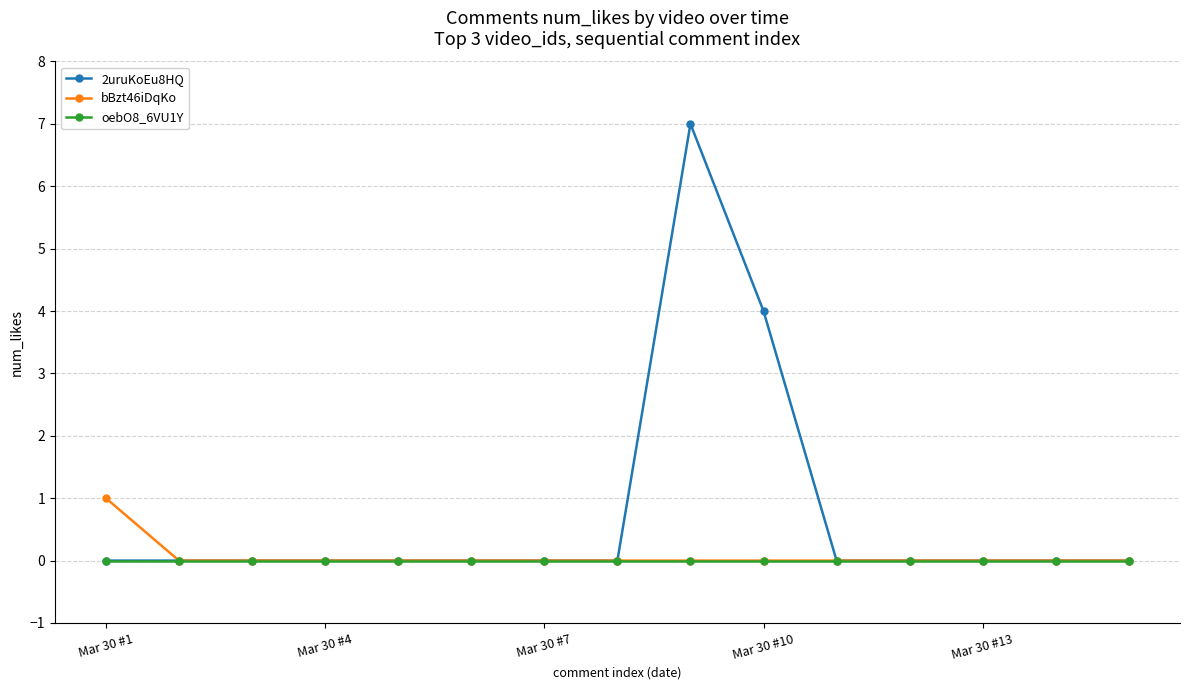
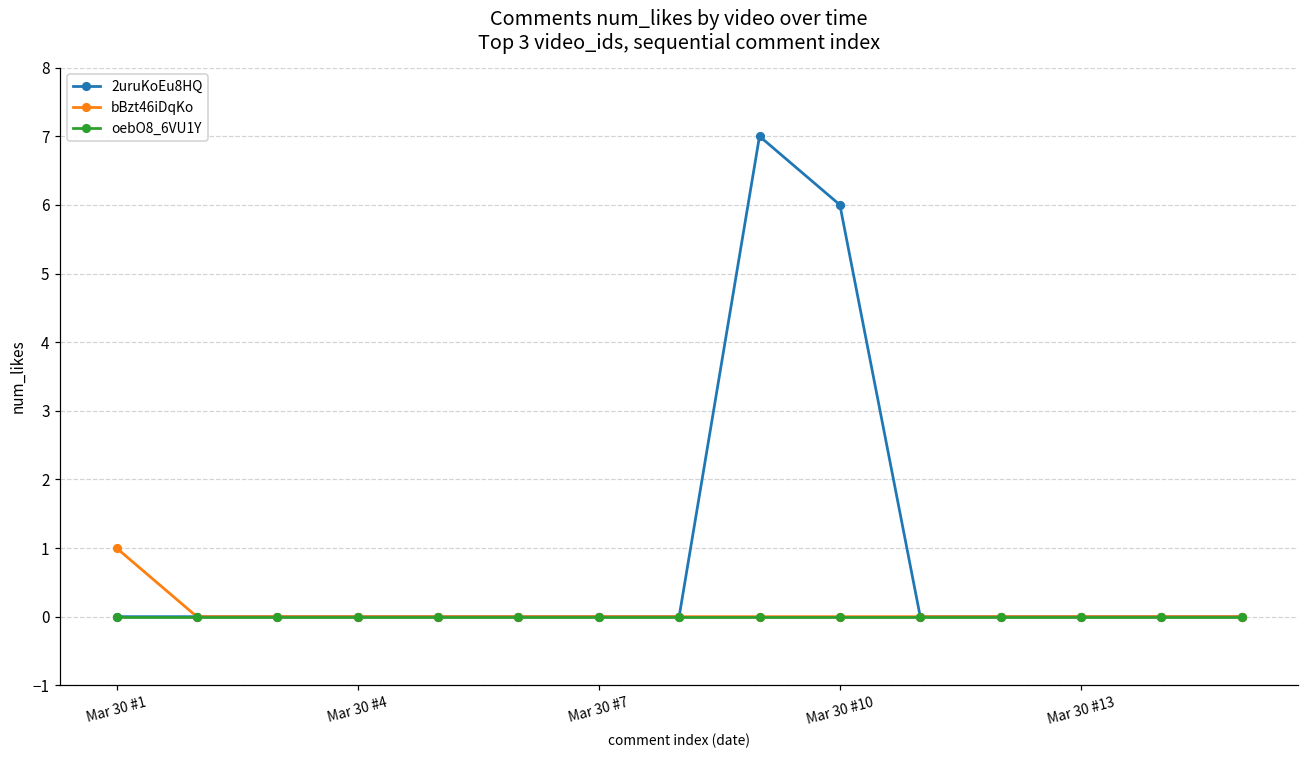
  {
    "2uruKoEu8HQ": {
-     "Mar 30 #10": 4
+     "Mar 30 #10": 6
    },
    "bBzt46iDqKo": {
      "Mar 30 #1": 1
    }
  }
